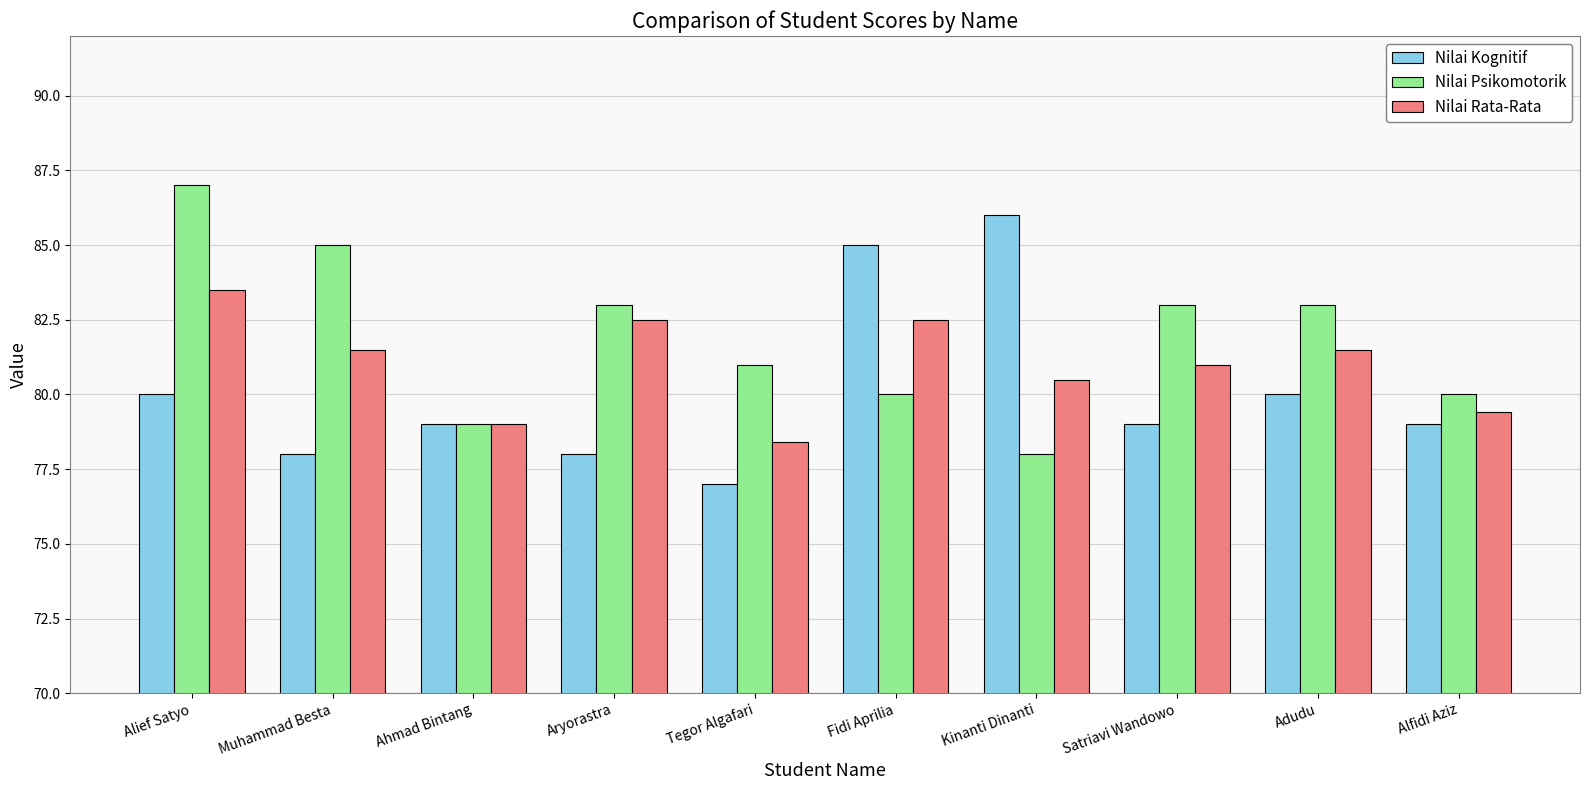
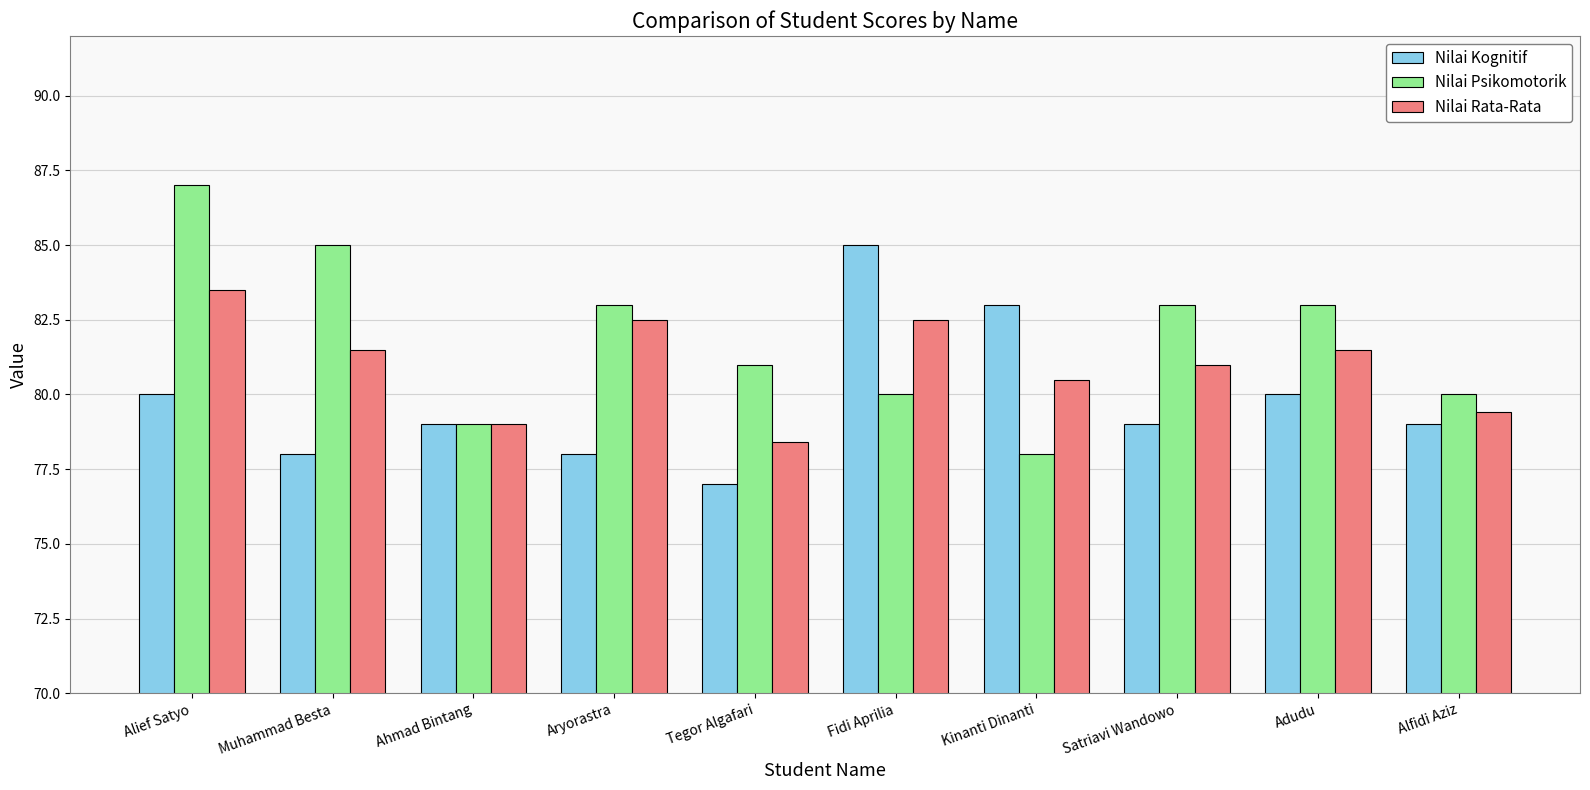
  {
    "Nilai Kognitif": {
      "Alief Satyo": 80,
      "Muhammad Besta": 78,
      "Ahmad Bintang": 79,
      "Aryorastra": 78,
      "Tegor Algafari": 77,
      "Fidi Aprilia": 85,
-     "Kinanti Dinanti": 86,
+     "Kinanti Dinanti": 83,
      "Satriavi Wandowo": 79,
      "Adudu": 80,
      "Alfidi Aziz": 79
    },
    "Nilai Psikomotorik": {
      "Alief Satyo": 87,
      "Muhammad Besta": 85,
      "Ahmad Bintang": 79,
      "Aryorastra": 83,
      "Tegor Algafari": 81,
      "Fidi Aprilia": 80,
      "Kinanti Dinanti": 78,
      "Satriavi Wandowo": 83,
      "Adudu": 83,
      "Alfidi Aziz": 80
    },
    "Nilai Rata-Rata": {
      "Alief Satyo": 83.5,
      "Muhammad Besta": 81.5,
      "Ahmad Bintang": 79,
      "Aryorastra": 82.5,
      "Tegor Algafari": 78.4,
      "Fidi Aprilia": 82.5,
      "Kinanti Dinanti": 80.5,
      "Satriavi Wandowo": 81,
      "Adudu": 81.5,
      "Alfidi Aziz": 79.4
    }
  }
